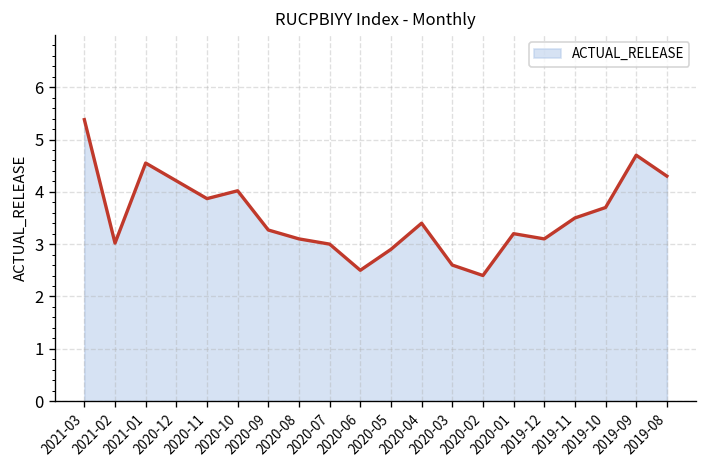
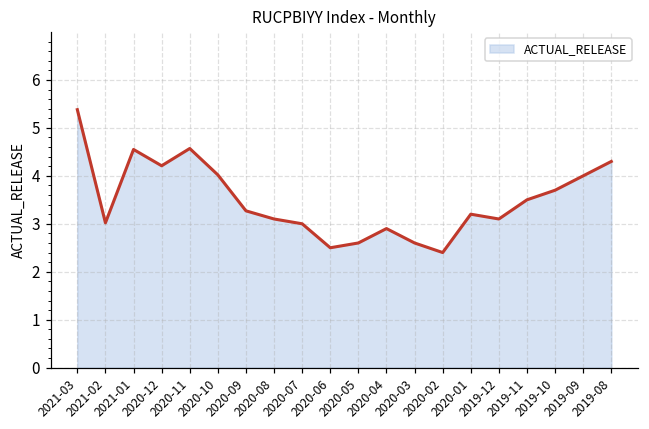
  {
    "2021-03": 5.4,
    "2021-02": 3.0,
    "2021-01": 4.6,
    "2020-12": 4.2,
-   "2020-11": 3.9,
+   "2020-11": 4.6,
    "2020-10": 4.0,
    "2020-09": 3.3,
    "2020-08": 3.1,
    "2020-07": 3.0,
    "2020-06": 2.5,
-   "2020-05": 2.9,
-   "2020-04": 3.4,
+   "2020-05": 2.6,
+   "2020-04": 2.9,
    "2020-03": 2.6,
    "2020-02": 2.4,
    "2020-01": 3.2,
    "2019-12": 3.1,
    "2019-11": 3.5,
    "2019-10": 3.7,
-   "2019-09": 4.7,
+   "2019-09": 4.0,
    "2019-08": 4.3
  }
